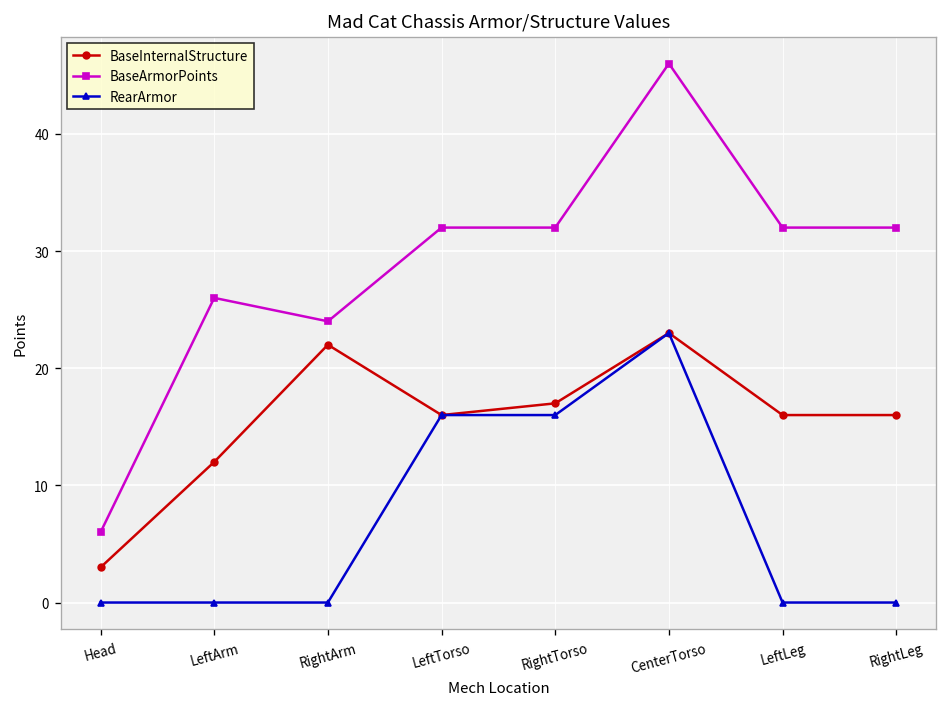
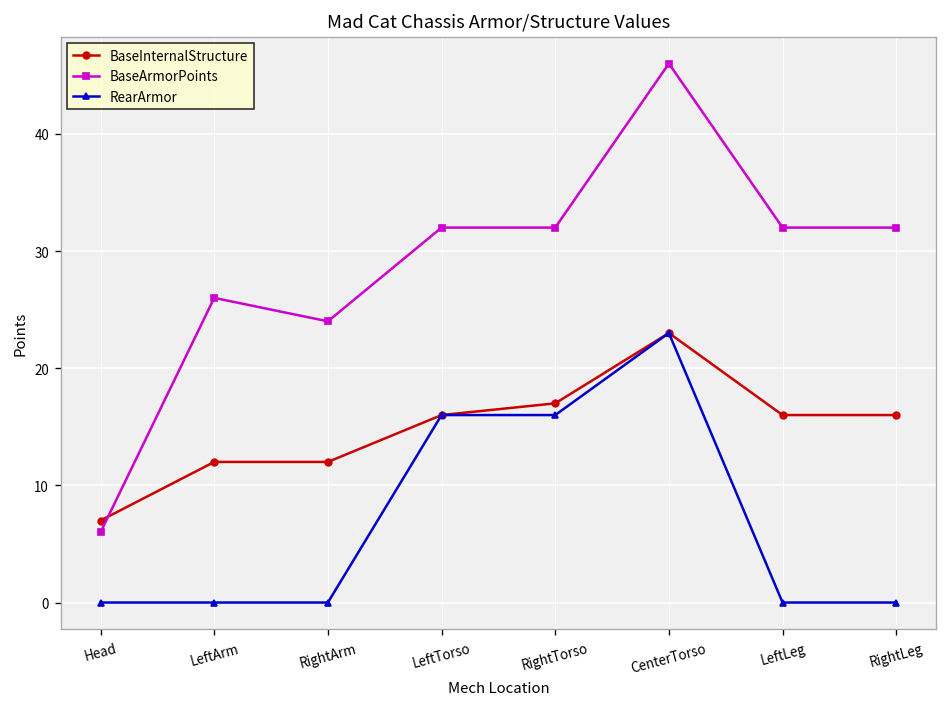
  {
    "BaseInternalStructure": {
-     "Head": 3,
+     "Head": 7,
      "LeftArm": 12,
-     "RightArm": 22,
+     "RightArm": 12,
      "RightTorso": 17,
      "LeftLeg": 16,
      "RightLeg": 16
    },
    "BaseArmorPoints": {
      "Head": 6,
      "LeftArm": 26,
      "RightArm": 24,
      "LeftTorso": 32,
      "RightTorso": 32,
      "CenterTorso": 46,
      "LeftLeg": 32,
      "RightLeg": 32
    },
    "RearArmor": {
      "Head": 0,
      "LeftArm": 0,
      "RightArm": 0,
      "RightTorso": 16,
      "LeftLeg": 0,
      "RightLeg": 0
    }
  }
